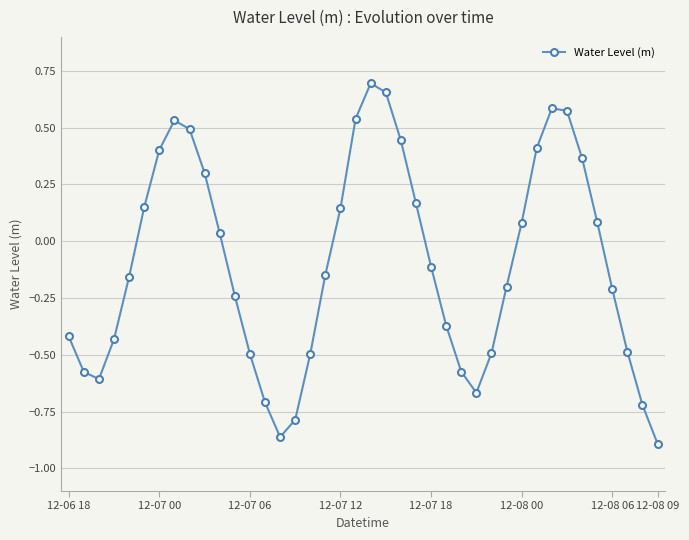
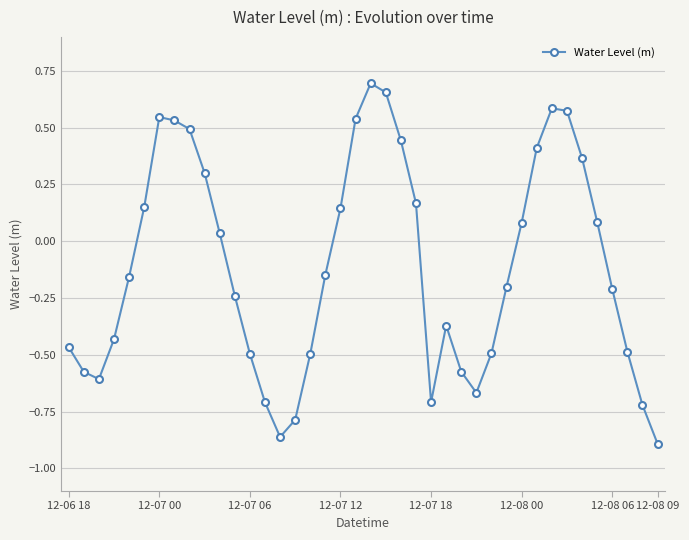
  {
-   "12-06 18": -0.42,
-   "12-07 00": 0.40,
+   "12-06 18": -0.47,
+   "12-07 00": 0.55,
    "12-07 06": -0.50,
    "12-07 12": 0.15,
-   "12-07 18": -0.11,
+   "12-07 18": -0.71,
    "12-08 00": 0.08,
    "12-08 06": -0.21,
    "12-08 09": -0.89
  }
